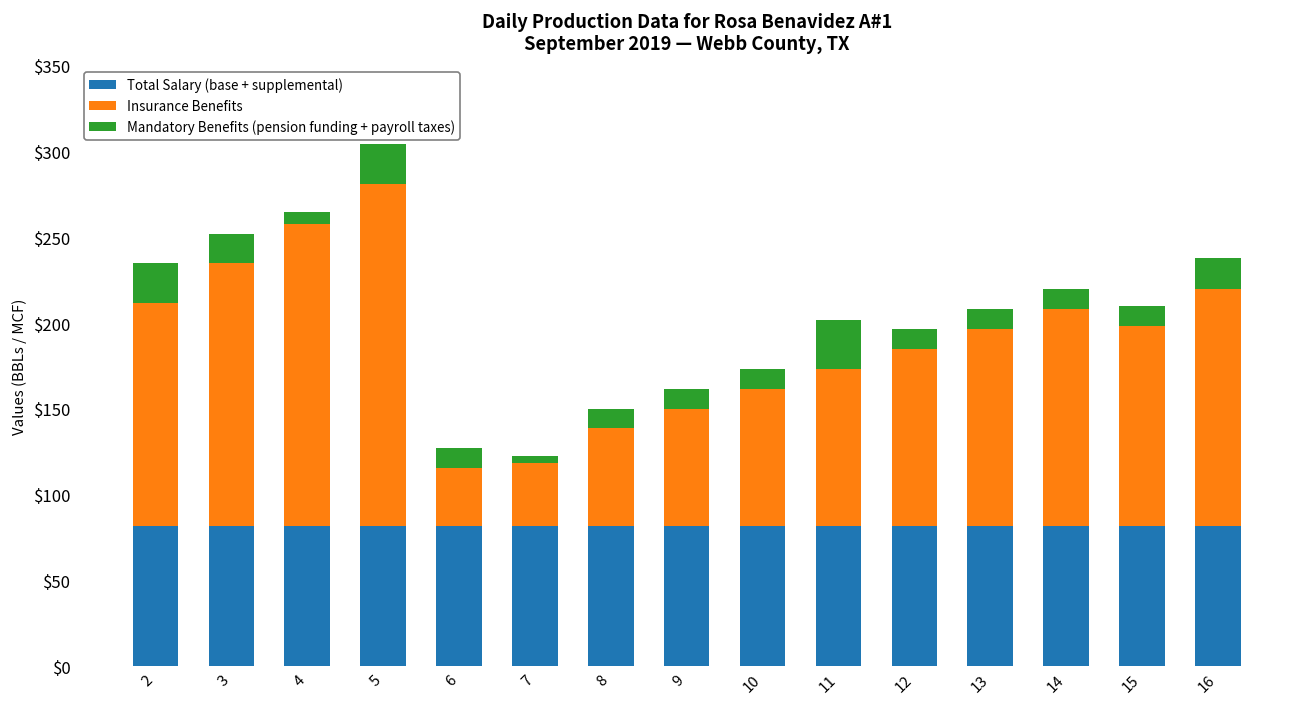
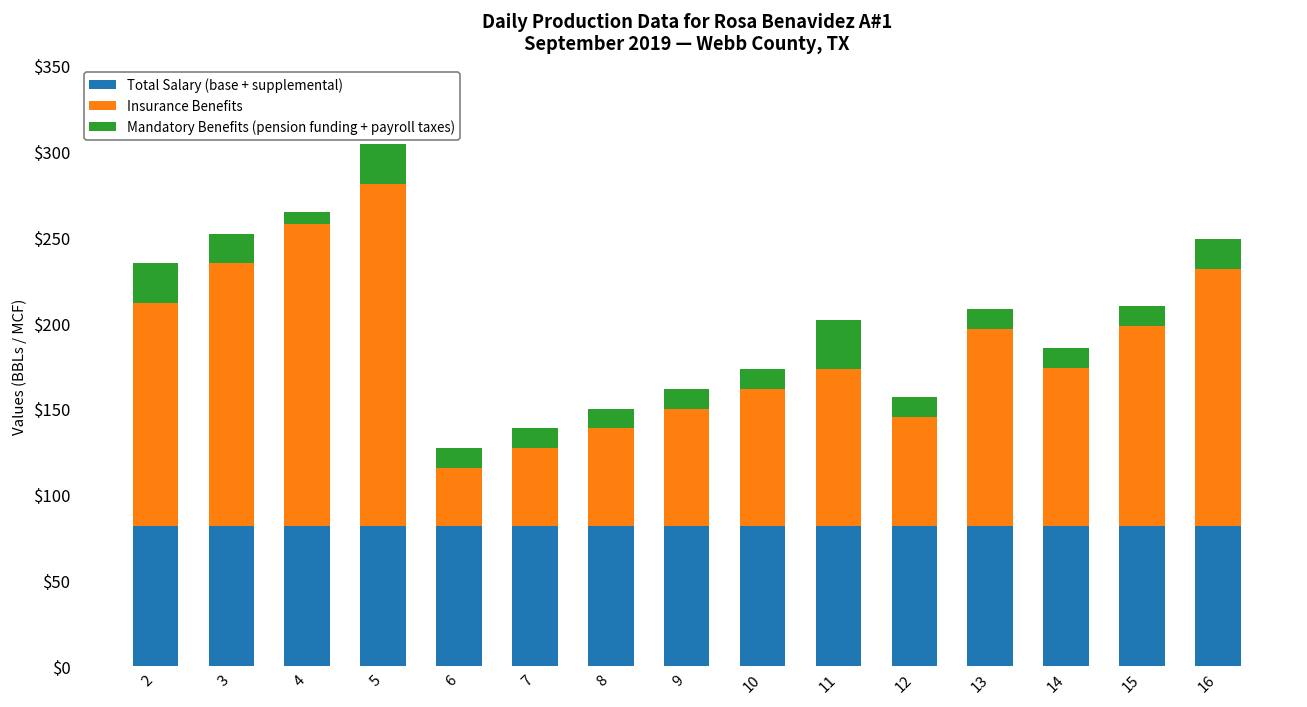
  {
    "Total Salary (base + supplemental)": {
      "2": "$82",
      "3": "$82",
      "4": "$82",
      "5": "$82",
      "6": "$82",
      "7": "$82",
      "8": "$82",
      "9": "$82",
      "10": "$82",
      "11": "$82",
      "12": "$82",
      "13": "$82",
      "14": "$82",
      "15": "$82",
      "16": "$82"
    },
    "Insurance Benefits": {
      "2": "$130",
      "3": "$153",
      "4": "$176",
      "5": "$200",
      "6": "$34",
-     "7": "$37",
+     "7": "$45",
      "8": "$57",
      "9": "$68",
      "10": "$80",
      "11": "$92",
-     "12": "$103",
+     "12": "$63",
      "13": "$115",
-     "14": "$126",
+     "14": "$92",
      "15": "$117",
-     "16": "$138"
+     "16": "$150"
    },
    "Mandatory Benefits (pension funding + payroll taxes)": {
      "2": "$23",
      "3": "$17",
      "4": "$7",
      "5": "$23",
      "6": "$12",
-     "7": "$4",
+     "7": "$12",
      "8": "$12",
      "9": "$12",
      "10": "$12",
      "11": "$29",
      "12": "$12",
      "13": "$12",
      "14": "$12",
      "15": "$12",
      "16": "$18"
    }
  }
